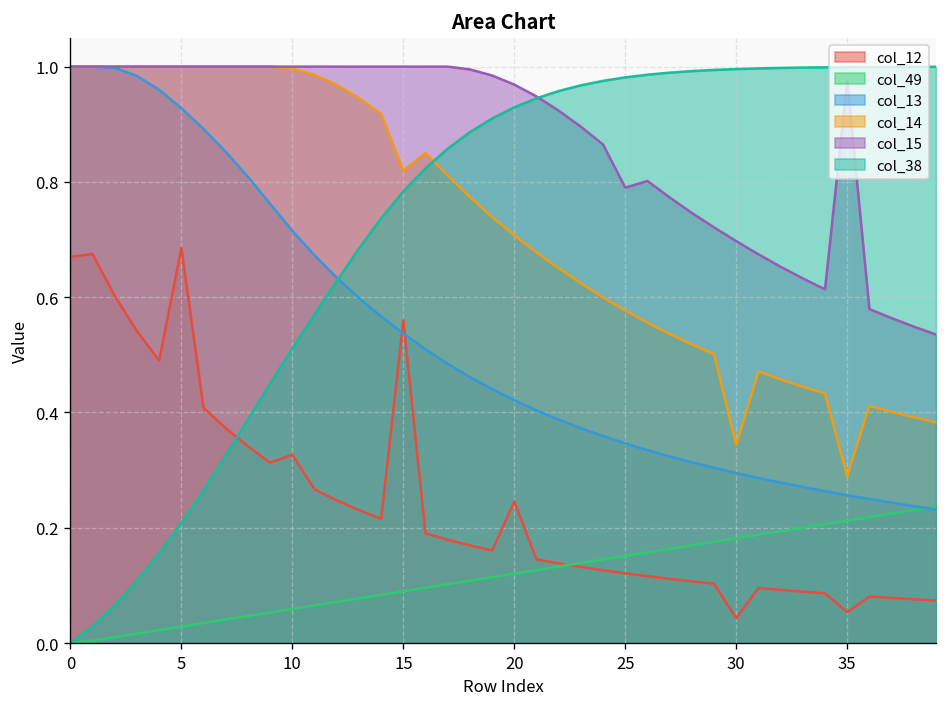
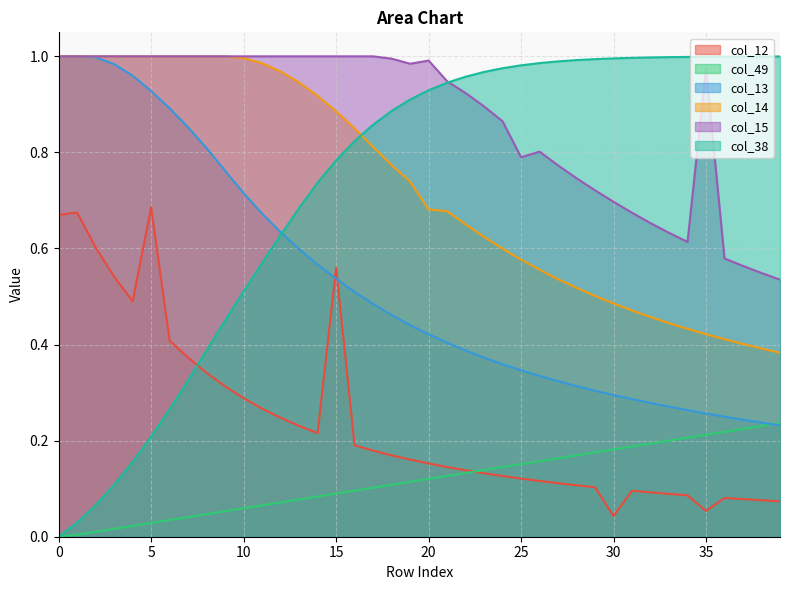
  {
    "col_12": {
      "0": 0.67,
      "5": 0.69,
-     "10": 0.33,
+     "10": 0.29,
      "15": 0.56,
-     "20": 0.25,
+     "20": 0.15,
      "25": 0.12,
      "30": 0.04,
      "35": 0.05
    },
    "col_14": {
-     "15": 0.82,
-     "20": 0.71,
+     "15": 0.89,
+     "20": 0.68,
      "25": 0.58,
-     "30": 0.34,
-     "35": 0.29
+     "30": 0.49,
+     "35": 0.42
    },
    "col_15": {
      "15": 1.00,
-     "20": 0.97,
+     "20": 0.99,
      "25": 0.79,
      "30": 0.70
    }
  }
